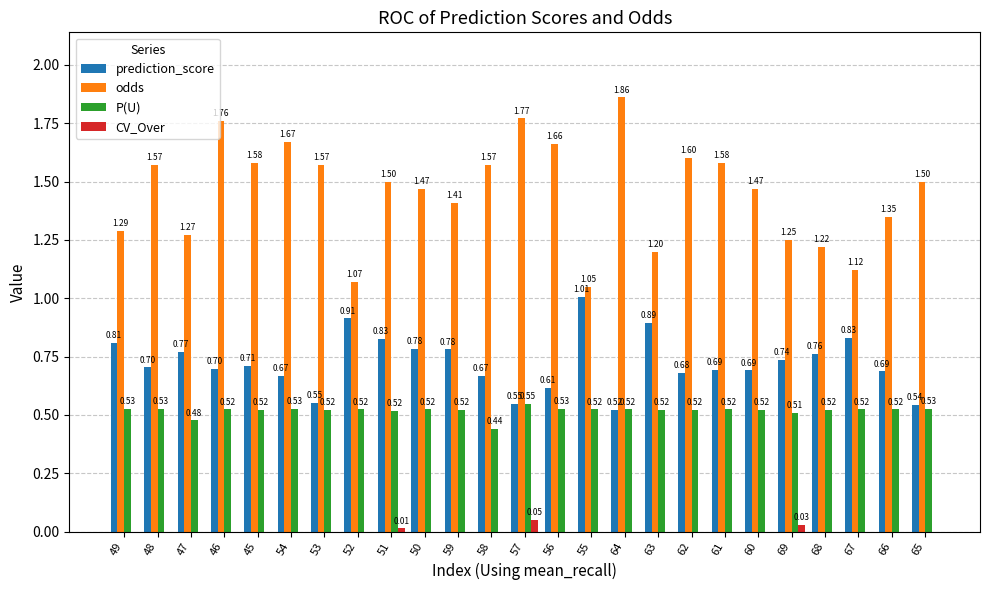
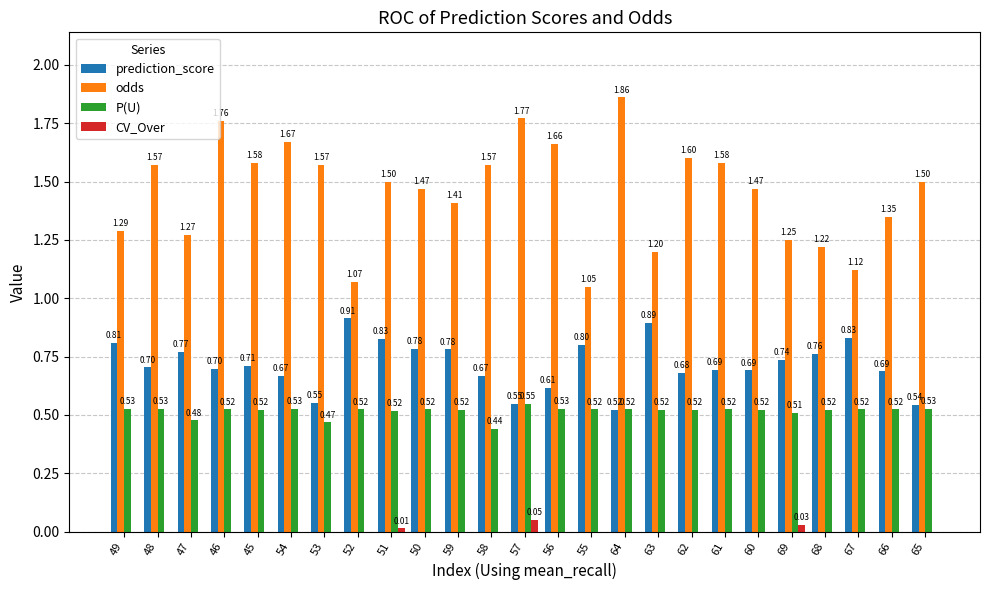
  {
    "prediction_score": {
      "49": 0.81,
      "48": 0.70,
      "47": 0.77,
      "46": 0.70,
      "45": 0.71,
      "54": 0.67,
      "53": 0.55,
      "52": 0.91,
      "51": 0.83,
      "50": 0.78,
      "59": 0.78,
      "58": 0.67,
      "56": 0.61,
-     "55": 1.01,
+     "55": 0.80,
      "63": 0.89,
      "62": 0.68,
      "61": 0.69,
      "60": 0.69,
      "69": 0.74,
      "68": 0.76,
      "67": 0.83,
      "66": 0.69,
      "65": 0.54
    },
    "odds": {
      "49": 1.29,
      "48": 1.57,
      "47": 1.27,
      "45": 1.58,
      "54": 1.67,
      "53": 1.57,
      "52": 1.07,
      "51": 1.50,
      "50": 1.47,
      "59": 1.41,
      "58": 1.57,
      "57": 1.77,
      "56": 1.66,
      "55": 1.05,
      "64": 1.86,
      "63": 1.20,
      "62": 1.60,
      "61": 1.58,
      "60": 1.47,
      "69": 1.25,
      "68": 1.22,
      "67": 1.12,
      "66": 1.35,
      "65": 1.50
    },
    "P(U)": {
      "49": 0.53,
      "48": 0.53,
      "47": 0.48,
      "46": 0.52,
      "45": 0.52,
      "54": 0.53,
-     "53": 0.52,
+     "53": 0.47,
      "52": 0.52,
      "51": 0.52,
      "50": 0.52,
      "59": 0.52,
      "58": 0.44,
      "56": 0.53,
      "55": 0.52,
      "63": 0.52,
      "62": 0.52,
      "61": 0.52,
      "60": 0.52,
      "69": 0.51,
      "68": 0.52,
      "67": 0.52,
      "66": 0.52,
      "65": 0.53
    },
    "CV_Over": {
      "51": 0.01,
      "57": 0.05,
      "69": 0.03
    }
  }
